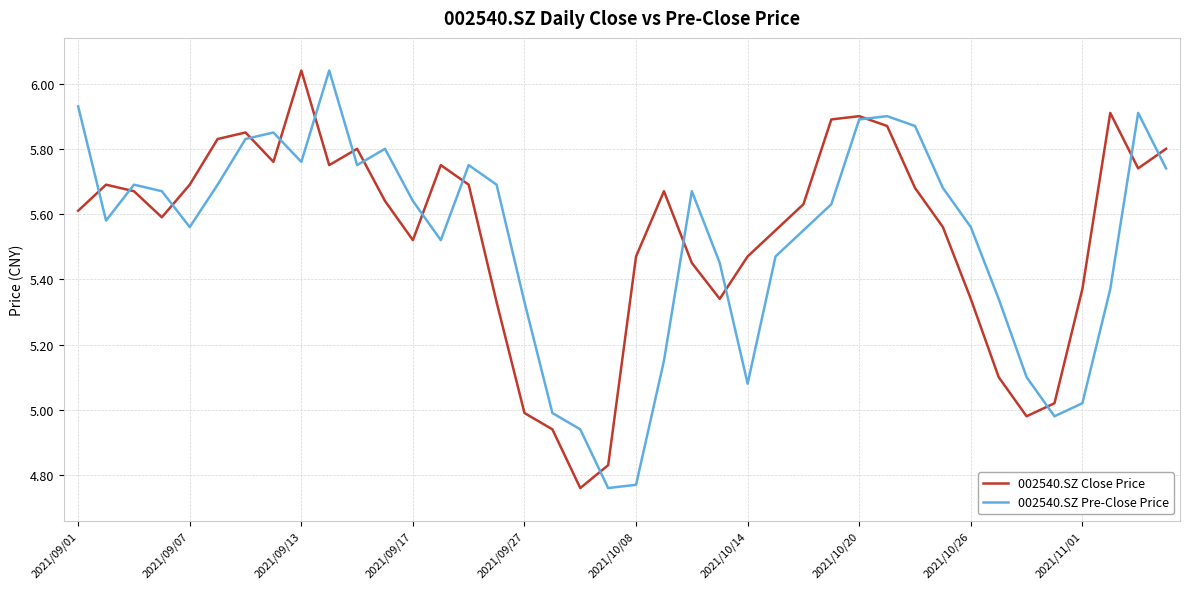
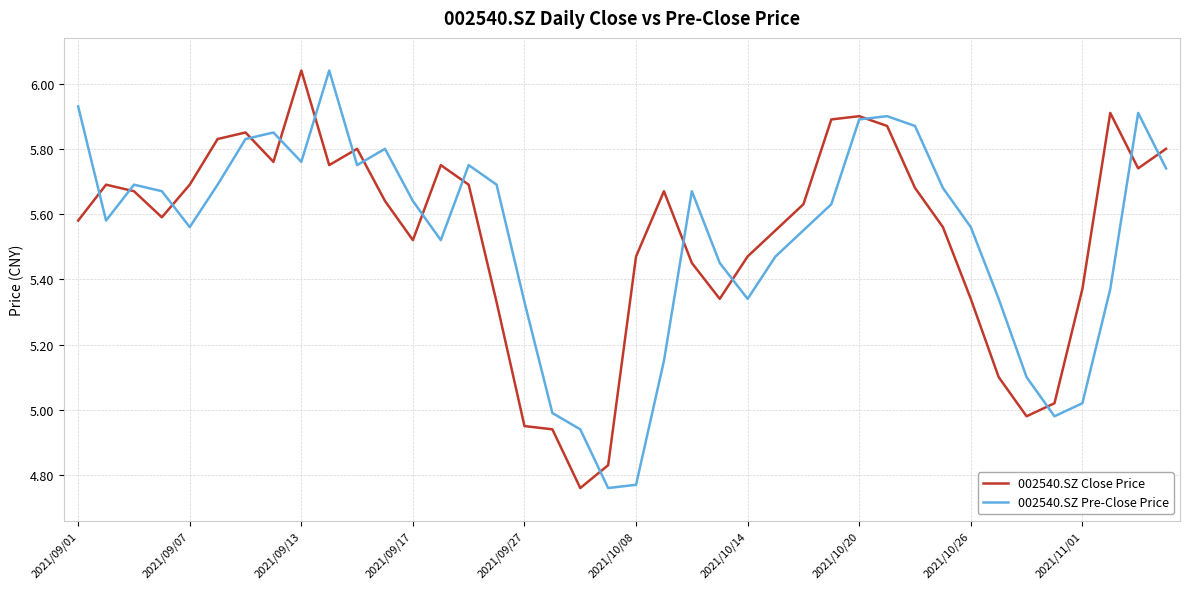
  {
    "002540.SZ Close Price": {
-     "2021/09/01": 5.61,
+     "2021/09/01": 5.58,
      "2021/09/07": 5.69,
      "2021/09/13": 6.04,
      "2021/09/17": 5.52,
-     "2021/09/27": 4.99,
+     "2021/09/27": 4.95,
      "2021/10/08": 5.47,
      "2021/10/14": 5.47,
      "2021/10/20": 5.90,
      "2021/10/26": 5.34,
      "2021/11/01": 5.37
    },
    "002540.SZ Pre-Close Price": {
      "2021/09/01": 5.93,
      "2021/09/07": 5.56,
      "2021/09/13": 5.76,
      "2021/09/17": 5.64,
      "2021/09/27": 5.33,
      "2021/10/08": 4.77,
-     "2021/10/14": 5.08,
+     "2021/10/14": 5.34,
      "2021/10/20": 5.89,
      "2021/10/26": 5.56,
      "2021/11/01": 5.02
    }
  }
